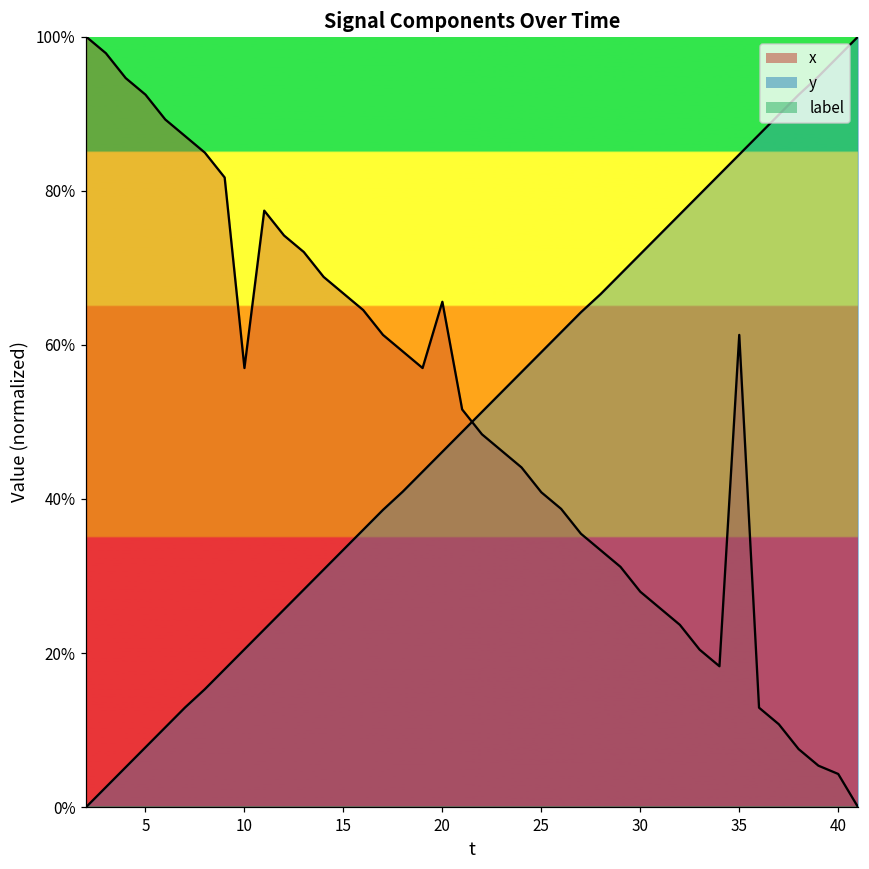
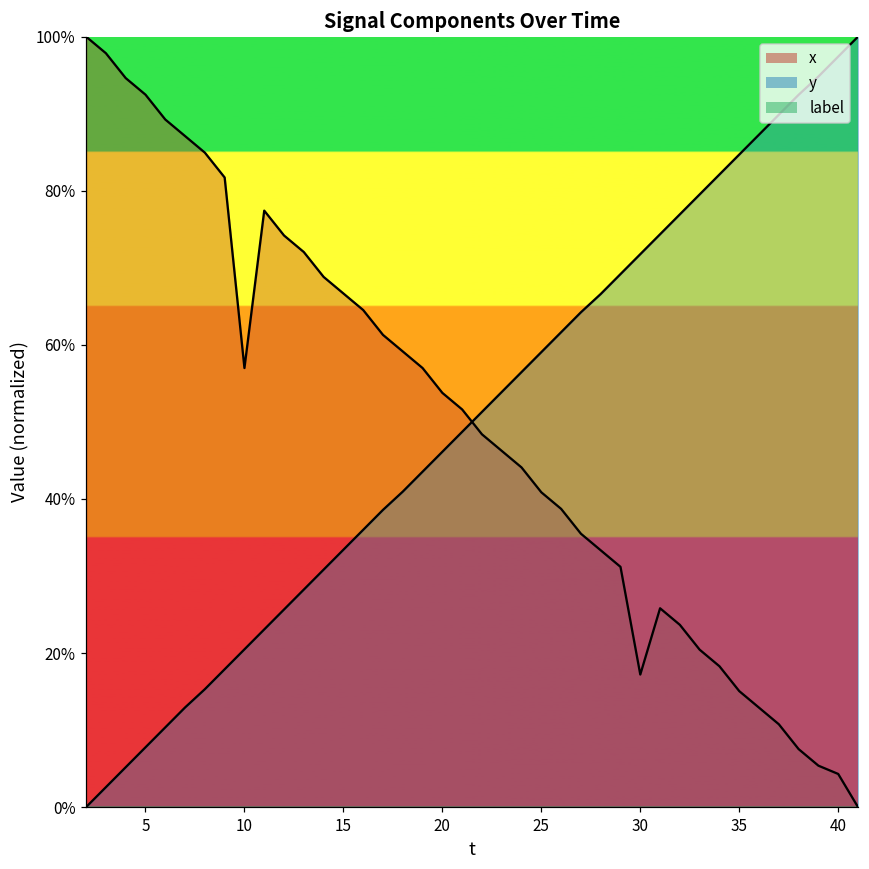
  {
    "x": {
      "5": "92%",
      "10": "57%",
      "15": "67%",
-     "20": "66%",
+     "20": "54%",
      "25": "41%",
-     "30": "28%",
-     "35": "61%",
+     "30": "17%",
+     "35": "15%",
      "40": "4%"
    }
  }
